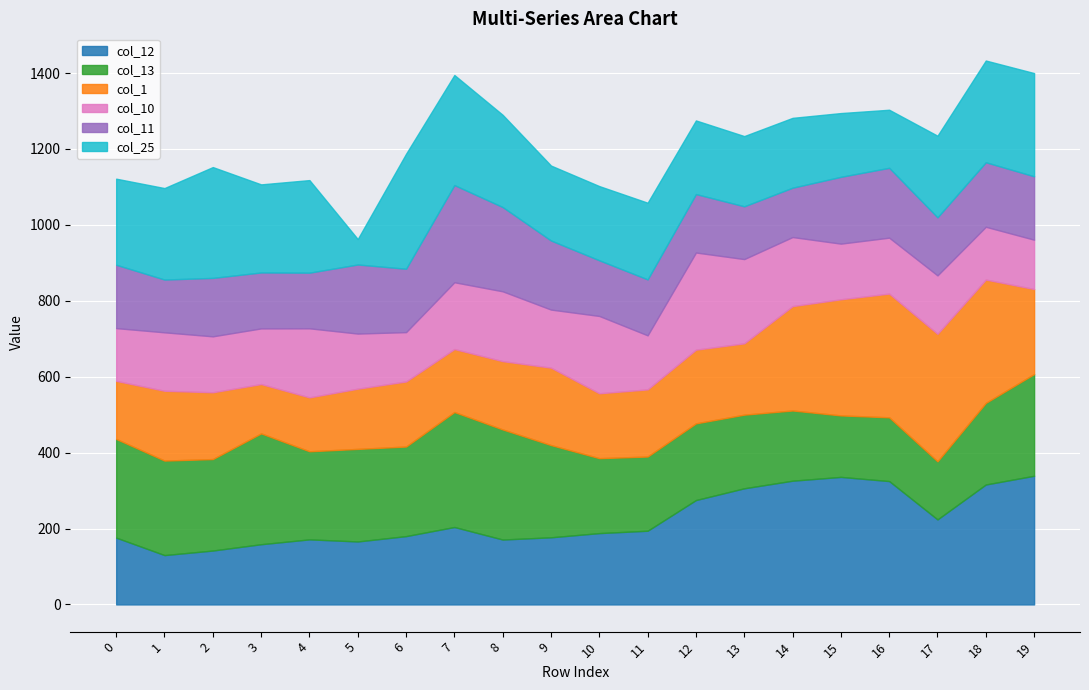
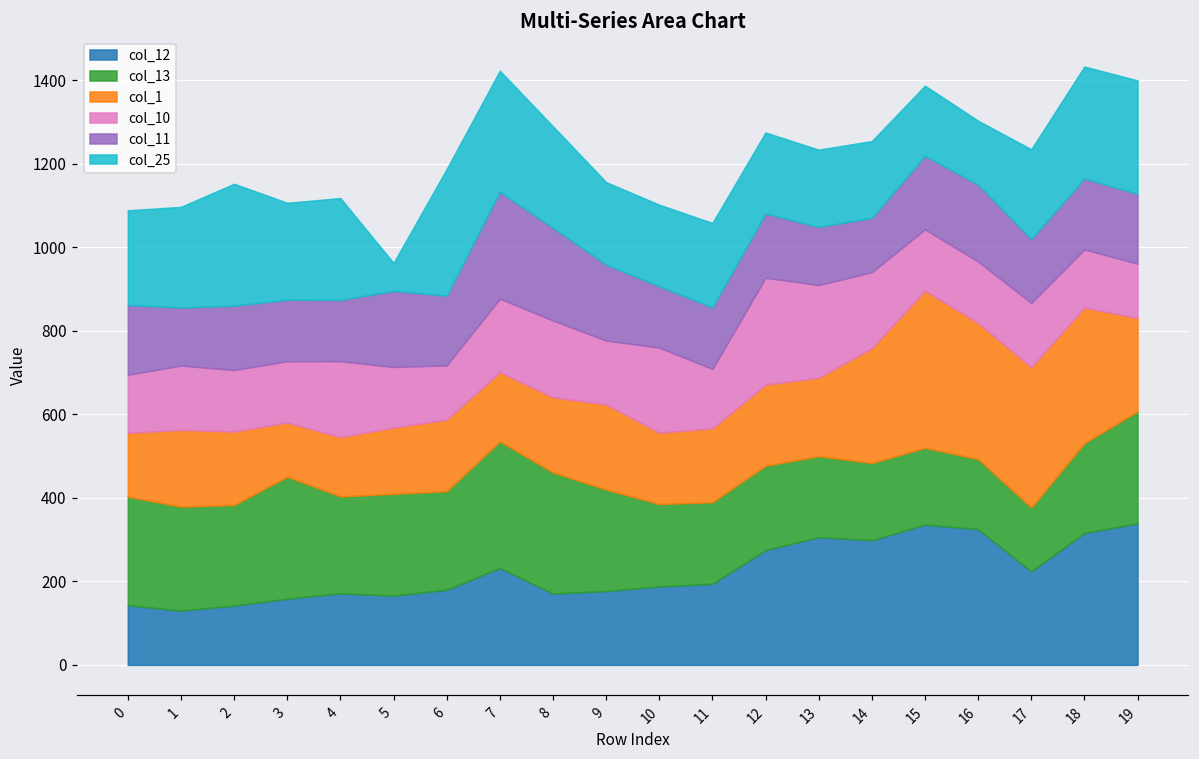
  {
    "col_12": {
-     "0": 180,
+     "0": 140,
      "1": 130,
      "2": 140,
      "3": 160,
      "4": 170,
      "5": 170,
      "6": 180,
-     "7": 200,
+     "7": 230,
      "8": 170,
      "9": 180,
      "10": 190,
      "11": 190,
      "12": 280,
      "13": 310,
-     "14": 330,
+     "14": 300,
      "15": 340,
      "16": 330,
      "17": 220,
      "18": 320,
      "19": 340
    },
    "col_13": {
      "0": 260,
      "1": 250,
      "2": 240,
      "3": 290,
      "4": 230,
      "5": 240,
      "6": 240,
      "7": 300,
      "8": 290,
      "9": 240,
      "10": 200,
      "11": 200,
      "12": 200,
      "13": 190,
      "14": 190,
-     "15": 160,
+     "15": 180,
      "16": 170,
      "17": 150,
      "18": 220,
      "19": 270
    },
    "col_1": {
      "0": 150,
      "1": 180,
      "2": 180,
      "3": 130,
      "4": 140,
      "5": 160,
      "6": 170,
      "7": 170,
      "8": 180,
      "9": 200,
      "10": 170,
      "11": 180,
      "12": 190,
      "13": 190,
      "14": 280,
-     "15": 310,
+     "15": 380,
      "16": 330,
      "17": 340,
      "18": 330,
      "19": 220
    },
    "col_10": {
      "0": 140,
      "1": 150,
      "2": 150,
      "3": 150,
      "4": 180,
      "5": 150,
      "6": 130,
      "7": 180,
      "8": 180,
      "9": 150,
      "10": 200,
      "11": 140,
      "12": 260,
      "13": 220,
      "14": 180,
      "15": 150,
      "16": 150,
      "17": 150,
      "18": 140,
      "19": 130
    },
    "col_11": {
      "0": 170,
      "1": 140,
      "2": 150,
      "3": 150,
      "4": 150,
      "5": 180,
      "6": 170,
      "7": 260,
      "8": 220,
      "9": 180,
      "10": 150,
      "11": 150,
      "12": 150,
      "13": 140,
      "14": 130,
      "15": 180,
      "16": 180,
      "17": 150,
      "18": 170,
      "19": 170
    },
    "col_25": {
      "0": 230,
      "1": 240,
      "2": 290,
      "3": 230,
      "4": 240,
      "5": 70,
      "6": 300,
      "7": 290,
      "8": 240,
      "9": 200,
      "10": 200,
      "11": 200,
      "12": 190,
      "13": 190,
      "14": 180,
      "15": 170,
      "16": 150,
      "17": 220,
      "18": 270,
      "19": 270
    }
  }
